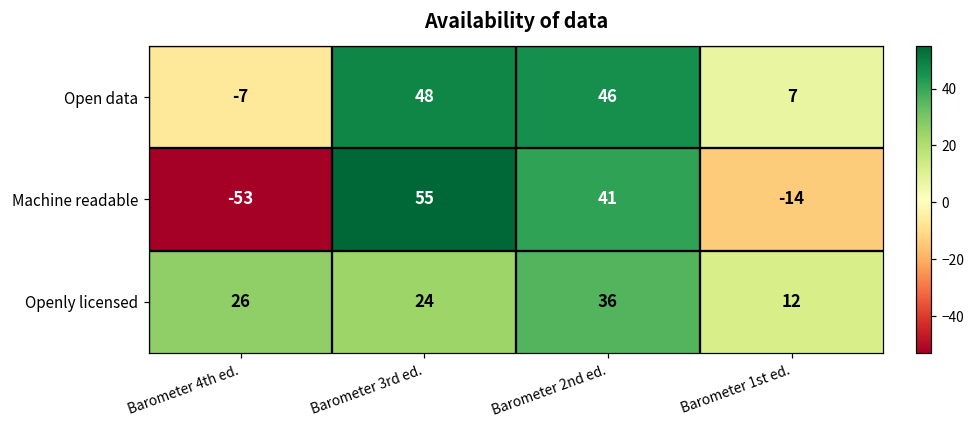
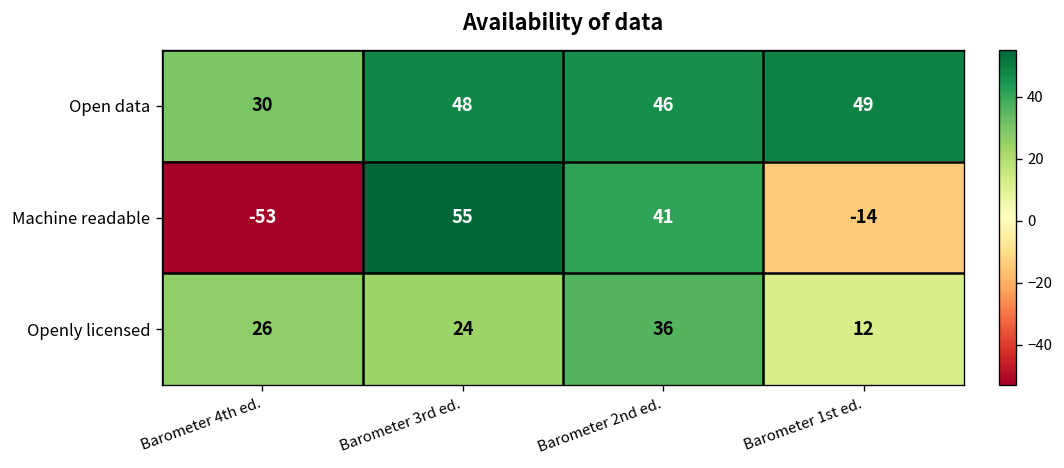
  {
    "Open data": {
-     "Barometer 4th ed.": -7,
+     "Barometer 4th ed.": 30,
      "Barometer 3rd ed.": 48,
      "Barometer 2nd ed.": 46,
-     "Barometer 1st ed.": 7
+     "Barometer 1st ed.": 49
    },
    "Machine readable": {
      "Barometer 4th ed.": -53,
      "Barometer 3rd ed.": 55,
      "Barometer 2nd ed.": 41,
      "Barometer 1st ed.": -14
    },
    "Openly licensed": {
      "Barometer 4th ed.": 26,
      "Barometer 3rd ed.": 24,
      "Barometer 2nd ed.": 36,
      "Barometer 1st ed.": 12
    }
  }
